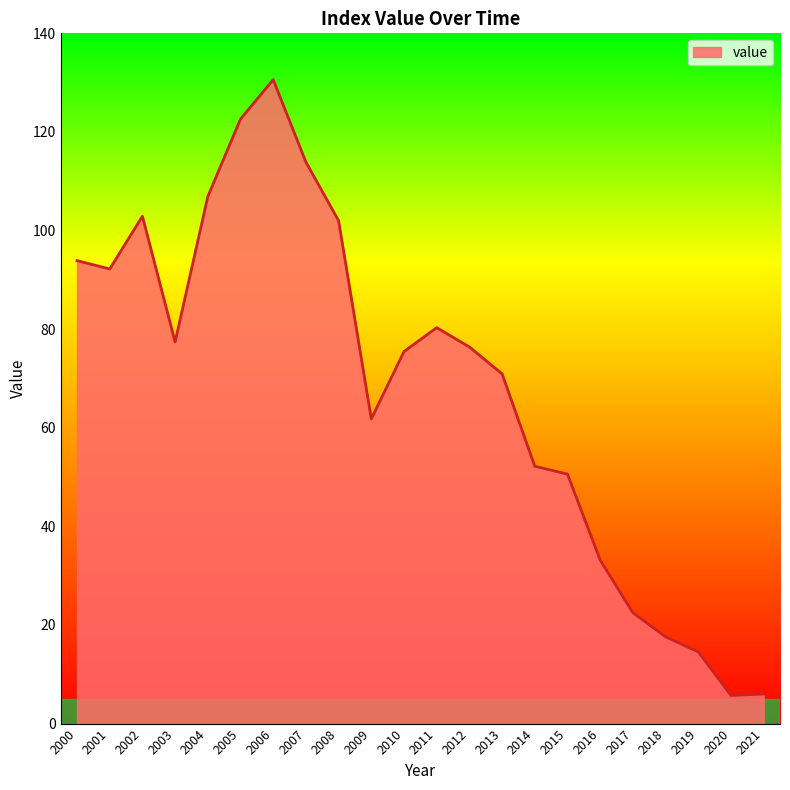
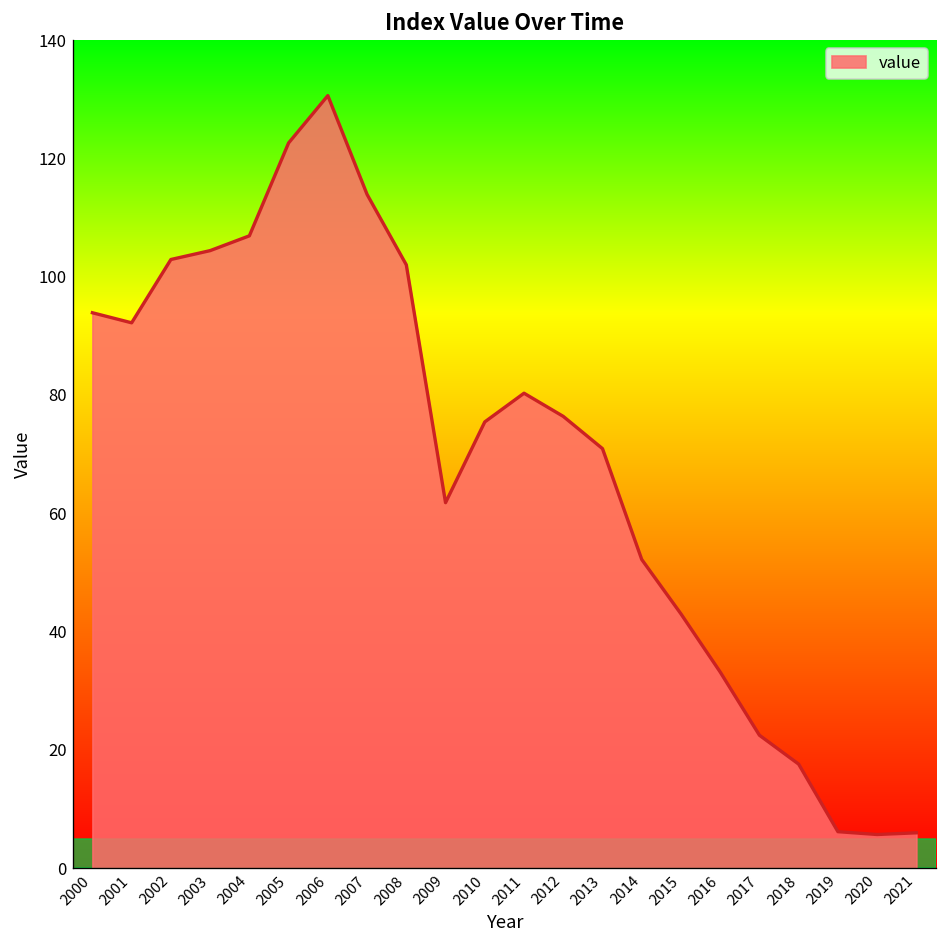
  {
    "2000": 94,
    "2001": 92,
    "2002": 103,
-   "2003": 77,
+   "2003": 104,
    "2004": 107,
    "2005": 123,
    "2006": 131,
    "2007": 114,
    "2008": 102,
    "2009": 62,
    "2010": 75,
    "2011": 80,
    "2012": 76,
    "2013": 71,
    "2014": 52,
-   "2015": 51,
+   "2015": 43,
    "2016": 33,
    "2017": 22,
    "2018": 18,
-   "2019": 15,
+   "2019": 6,
    "2020": 6,
    "2021": 6
  }
